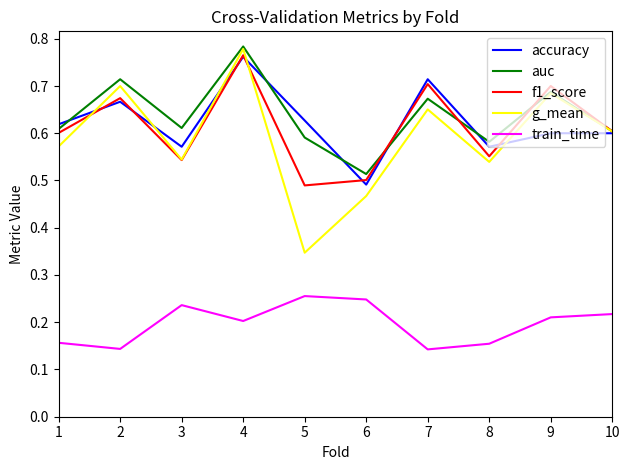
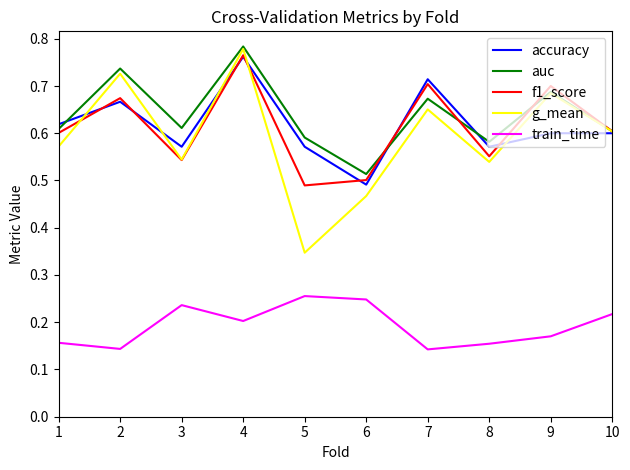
  {
    "accuracy": {
      "1": 0.62,
      "2": 0.67,
      "3": 0.57,
-     "5": 0.63,
+     "5": 0.57,
      "6": 0.49,
      "7": 0.71
    },
    "auc": {
      "1": 0.61,
-     "2": 0.71,
+     "2": 0.74,
      "3": 0.61,
      "5": 0.59,
      "6": 0.51,
      "7": 0.67
    },
    "f1_score": {
      "1": 0.60,
      "2": 0.67,
      "5": 0.49,
      "6": 0.50,
      "7": 0.70,
      "8": 0.55
    },
    "g_mean": {
      "1": 0.57,
-     "2": 0.70,
+     "2": 0.73,
      "5": 0.35,
      "6": 0.47,
      "7": 0.65,
      "8": 0.54
    },
    "train_time": {
      "1": 0.16,
      "2": 0.14,
      "3": 0.24,
      "4": 0.20,
      "5": 0.26,
      "6": 0.25,
      "7": 0.14,
      "8": 0.15,
-     "9": 0.21,
+     "9": 0.17,
      "10": 0.22
    }
  }
